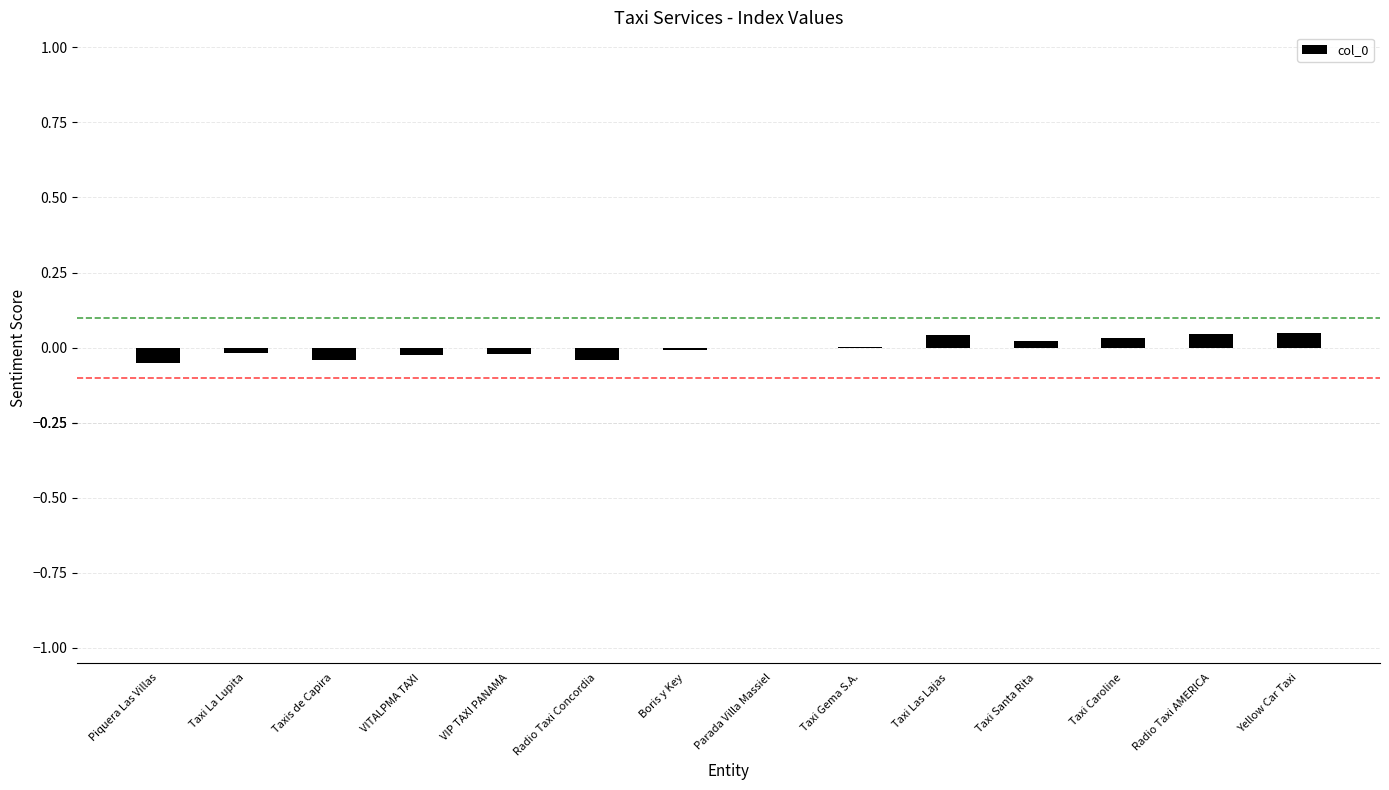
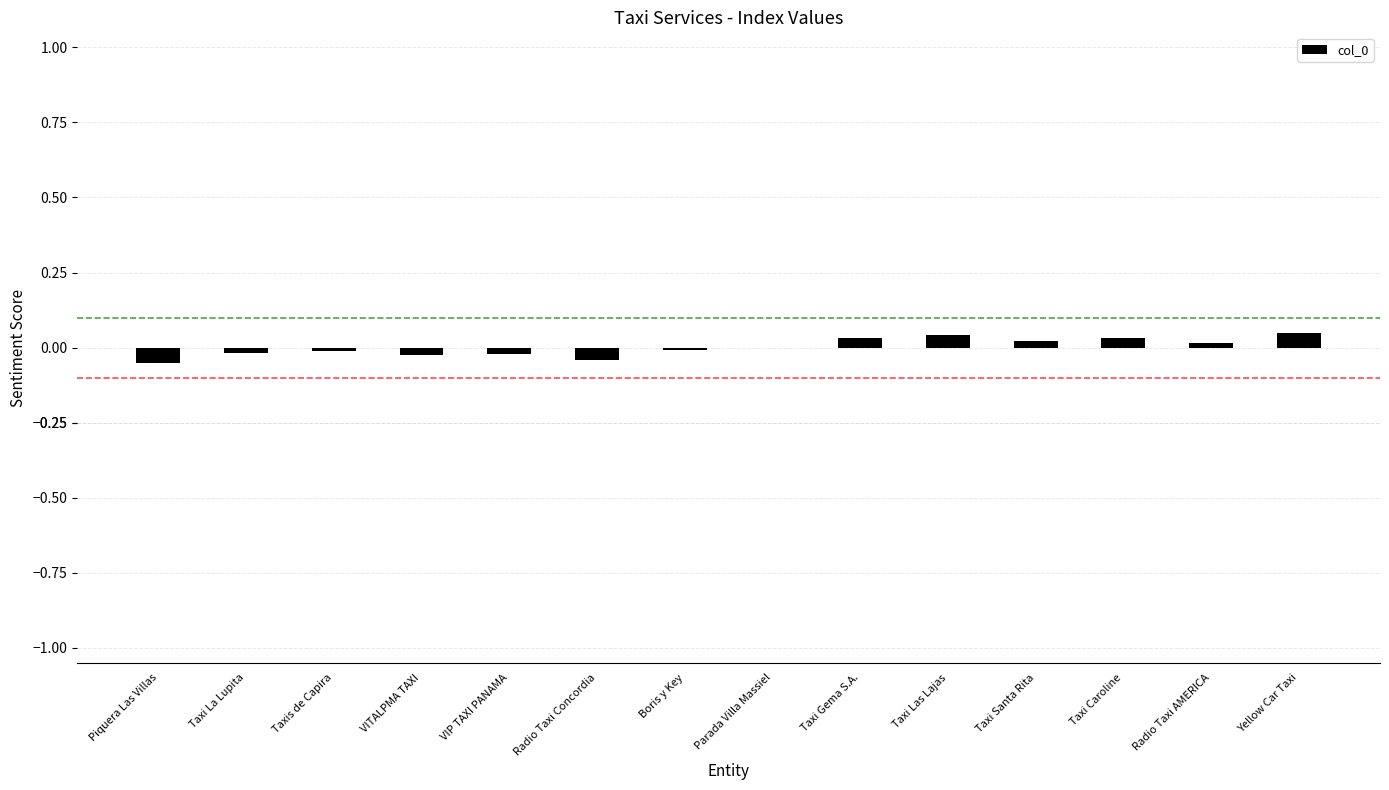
  {
    "Piquera Las Villas": -0.05,
    "Taxi La Lupita": -0.02,
-   "Taxis de Capira": -0.04,
+   "Taxis de Capira": -0.01,
    "VITALPMA TAXI": -0.03,
    "VIP TAXI PANAMA": -0.02,
    "Radio Taxi Concordia": -0.04,
-   "Taxi Gema S.A.": 0.00,
+   "Taxi Gema S.A.": 0.03,
    "Taxi Las Lajas": 0.04,
    "Taxi Santa Rita": 0.02,
    "Taxi Caroline": 0.03,
-   "Radio Taxi AMERICA": 0.05,
+   "Radio Taxi AMERICA": 0.02,
    "Yellow Car Taxi": 0.05
  }
